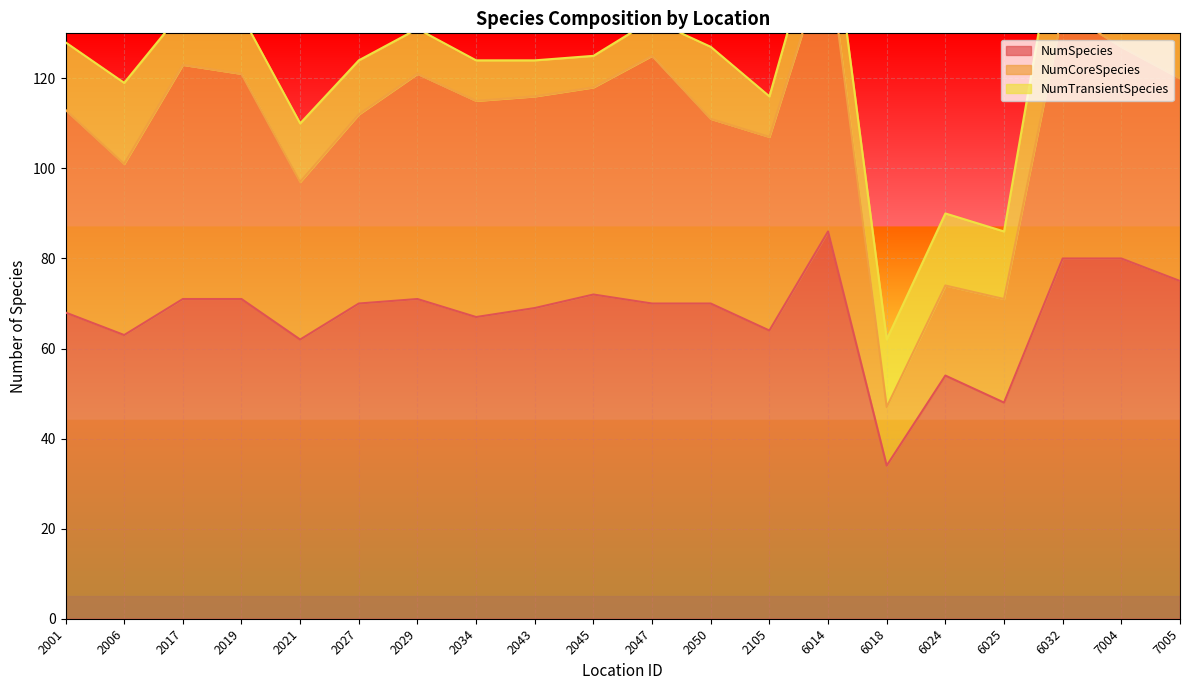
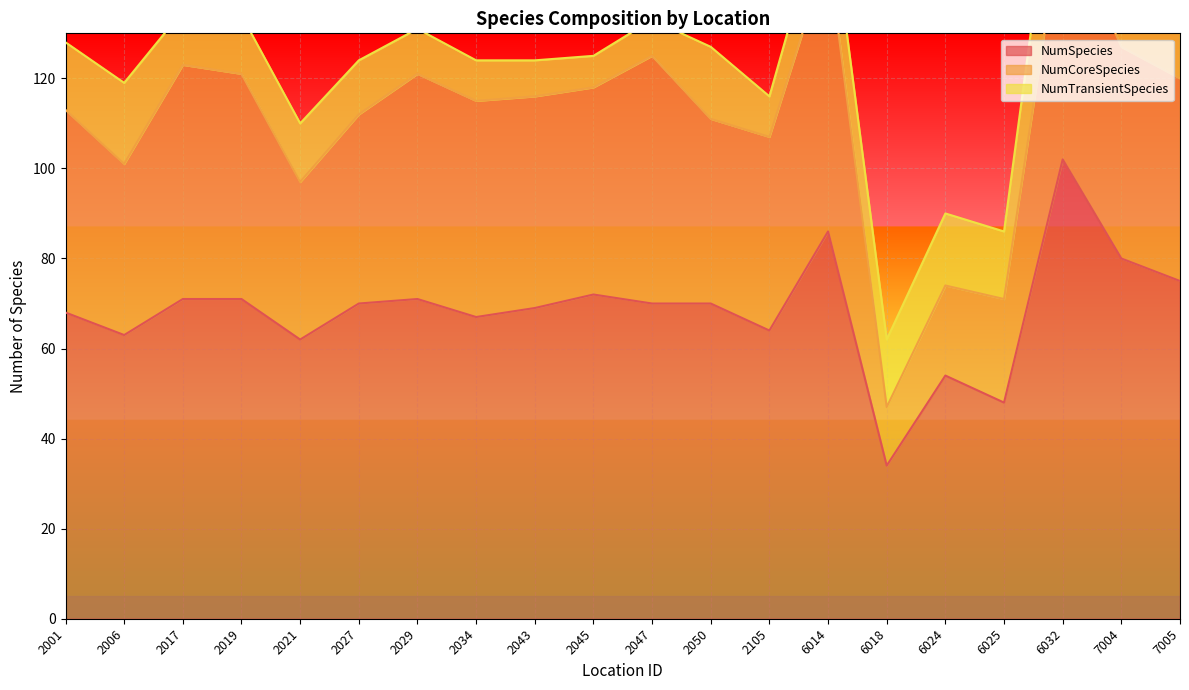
  {
    "NumSpecies": {
      "2001": 68,
      "2006": 63,
      "2017": 71,
      "2019": 71,
      "2021": 62,
      "2027": 70,
      "2029": 71,
      "2034": 67,
      "2043": 69,
      "2045": 72,
      "2047": 70,
      "2050": 70,
      "2105": 64,
      "6014": 86,
      "6018": 34,
      "6024": 54,
      "6025": 48,
-     "6032": 80,
+     "6032": 102,
      "7004": 80,
      "7005": 75
    },
    "NumCoreSpecies": {
      "2001": 45,
      "2006": 38,
      "2017": 52,
      "2019": 50,
      "2021": 35,
      "2027": 42,
      "2029": 50,
      "2034": 48,
      "2043": 47,
      "2045": 46,
      "2047": 55,
      "2050": 41,
      "2105": 43,
      "6018": 13,
      "6024": 20,
      "6025": 23,
      "7005": 45
    },
    "NumTransientSpecies": {
      "2001": 15,
      "2006": 18,
      "2021": 13,
      "2027": 12,
      "2034": 9,
      "2043": 8,
      "2045": 7,
      "2050": 16,
      "2105": 9,
      "6018": 15,
      "6024": 16,
      "6025": 15
    }
  }
